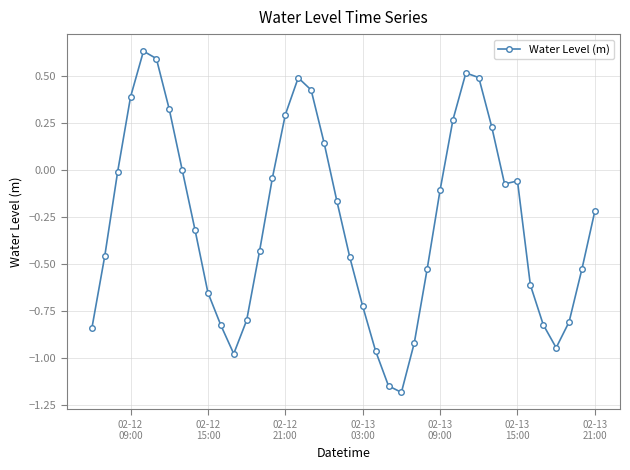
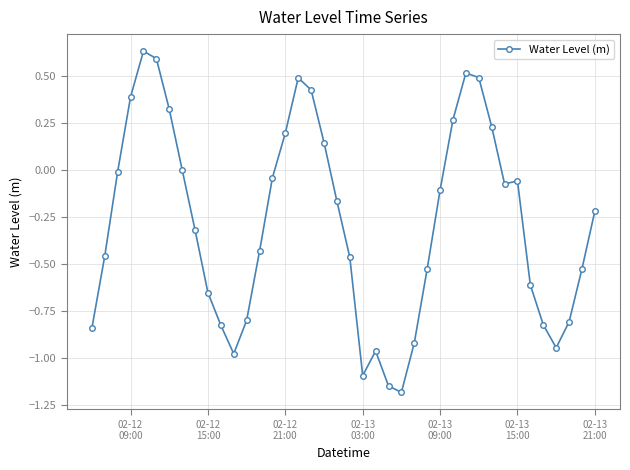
  {
    "02-12 09:00": 0.39,
    "02-12 15:00": -0.65,
-   "02-12 21:00": 0.30,
-   "02-13 03:00": -0.72,
+   "02-12 21:00": 0.20,
+   "02-13 03:00": -1.09,
    "02-13 09:00": -0.10,
    "02-13 15:00": -0.06,
    "02-13 21:00": -0.22
  }
